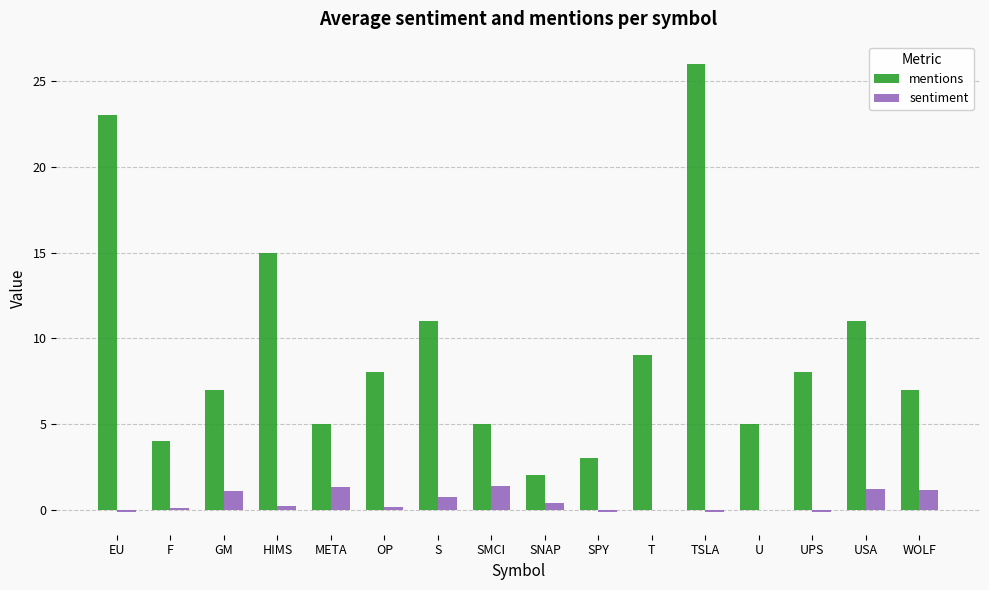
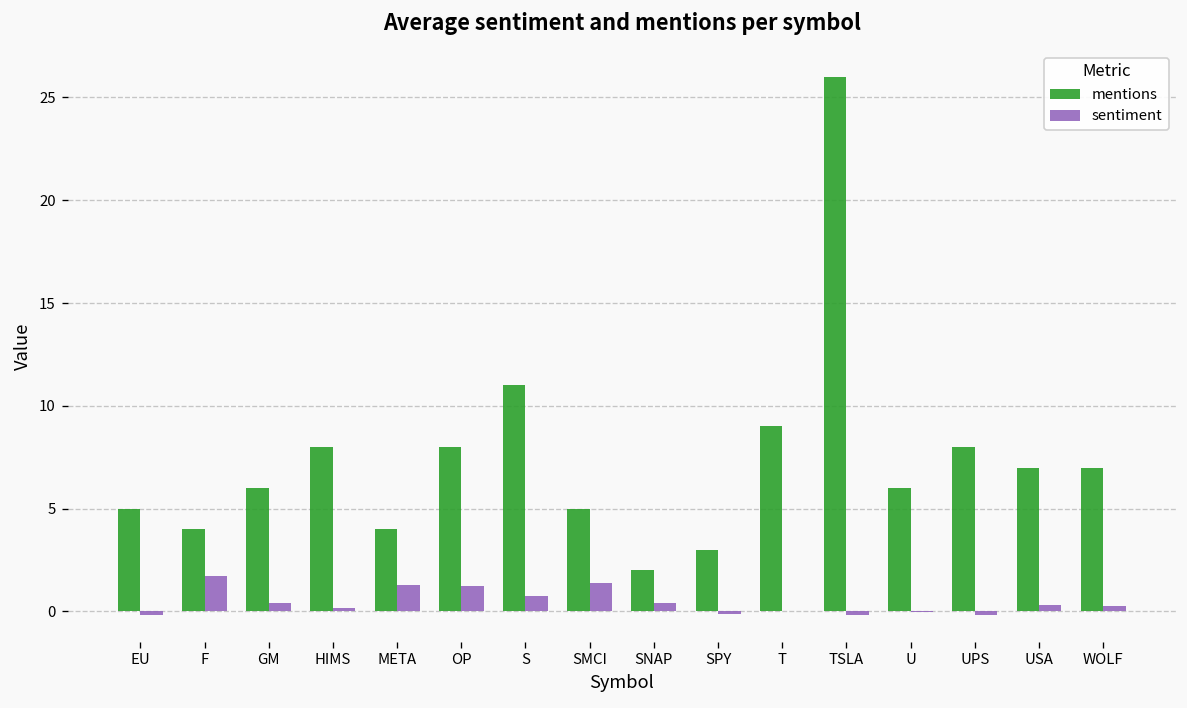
  {
    "mentions": {
-     "EU": 23,
+     "EU": 5,
      "F": 4,
-     "GM": 7,
-     "HIMS": 15,
-     "META": 5,
+     "GM": 6,
+     "HIMS": 8,
+     "META": 4,
      "OP": 8,
      "S": 11,
      "SMCI": 5,
      "SNAP": 2,
      "SPY": 3,
      "T": 9,
      "TSLA": 26,
-     "U": 5,
+     "U": 6,
      "UPS": 8,
-     "USA": 11,
+     "USA": 7,
      "WOLF": 7
    },
    "sentiment": {
      "EU": -0.2,
-     "F": 0.1,
-     "GM": 1.1,
+     "F": 1.7,
+     "GM": 0.4,
      "HIMS": 0.2,
      "META": 1.3,
-     "OP": 0.1,
+     "OP": 1.2,
      "S": 0.8,
      "SMCI": 1.4,
      "SNAP": 0.4,
      "TSLA": -0.2,
      "UPS": -0.2,
-     "USA": 1.2,
-     "WOLF": 1.2
+     "USA": 0.3,
+     "WOLF": 0.3
    }
  }
